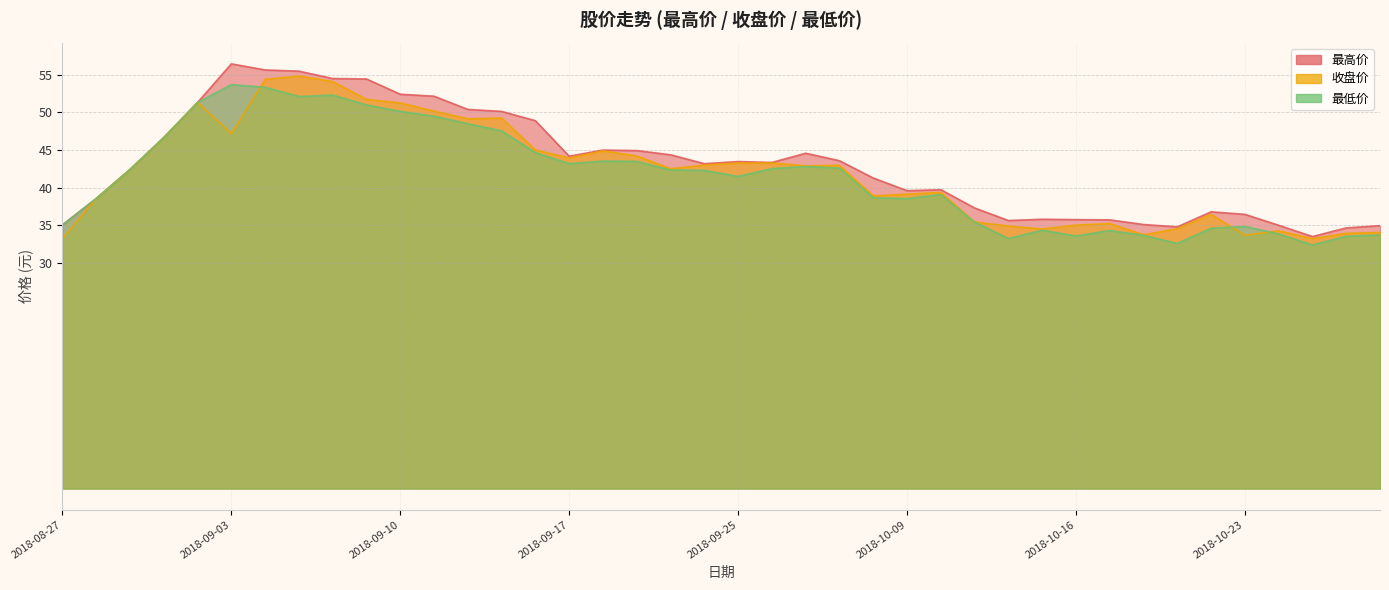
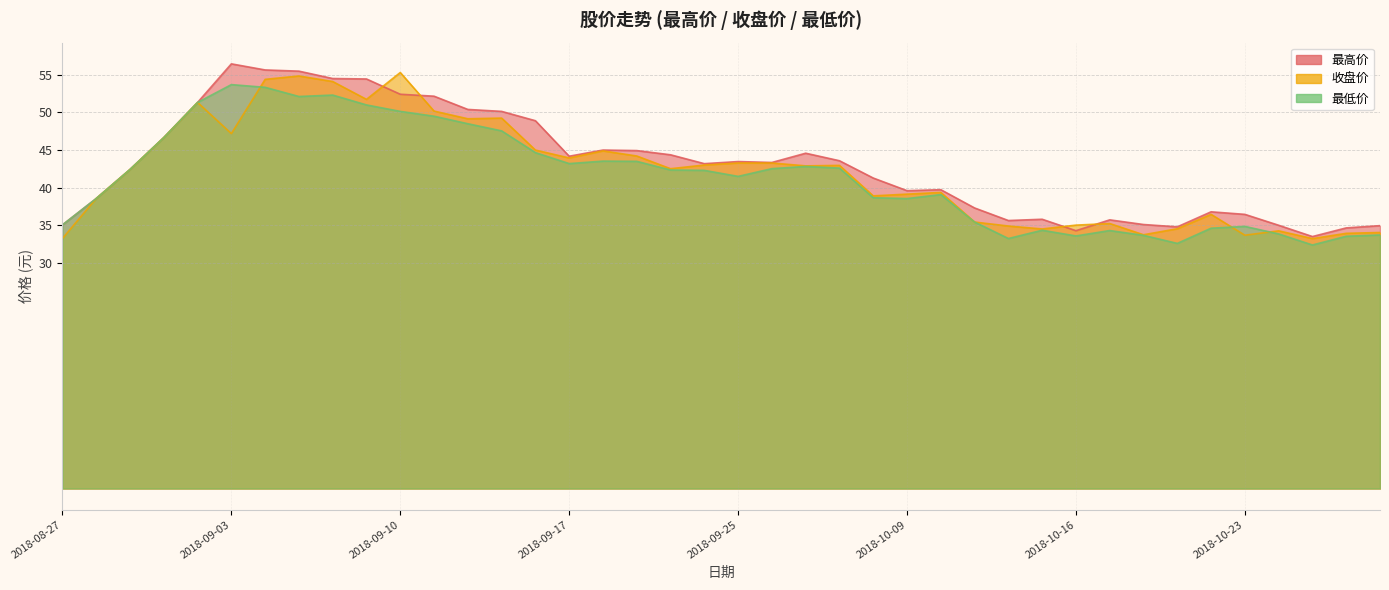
  {
    "最高价": {
      "2018-09-03": 56,
      "2018-09-10": 52,
      "2018-10-09": 40,
-     "2018-10-16": 36,
+     "2018-10-16": 34,
      "2018-10-23": 36
    },
    "收盘价": {
      "2018-08-27": 33,
      "2018-09-03": 47,
-     "2018-09-10": 51,
+     "2018-09-10": 55,
      "2018-10-09": 39,
      "2018-10-16": 35,
      "2018-10-23": 34
    },
    "最低价": {
      "2018-09-03": 54,
      "2018-09-10": 50,
      "2018-09-17": 43,
      "2018-09-25": 42,
      "2018-10-09": 39,
      "2018-10-16": 34,
      "2018-10-23": 35
    }
  }
